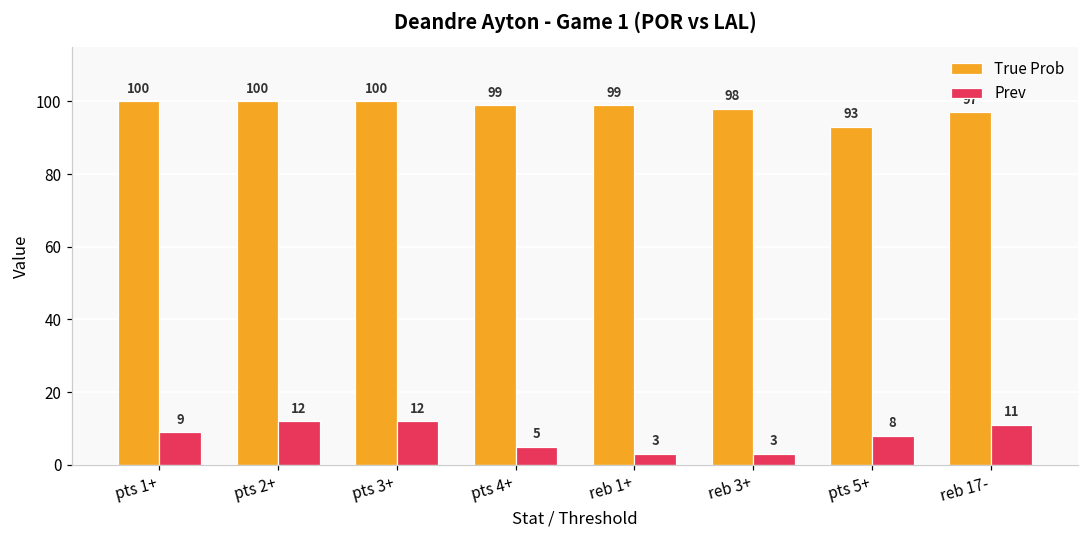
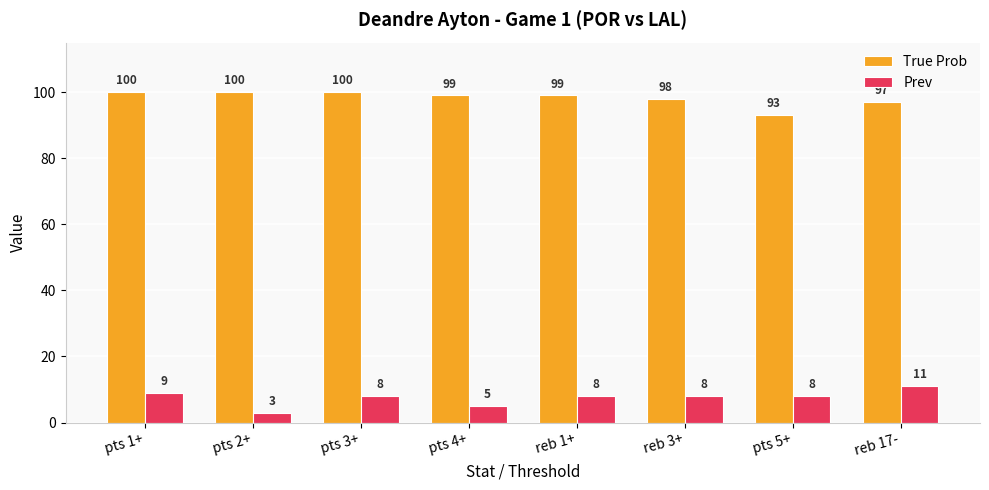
  {
    "True Prob": {
      "pts 1+": 100,
      "pts 2+": 100,
      "pts 3+": 100,
      "pts 4+": 99,
      "reb 1+": 99,
      "reb 3+": 98,
      "pts 5+": 93,
      "reb 17-": 97
    },
    "Prev": {
      "pts 1+": 9,
-     "pts 2+": 12,
-     "pts 3+": 12,
+     "pts 2+": 3,
+     "pts 3+": 8,
      "pts 4+": 5,
-     "reb 1+": 3,
-     "reb 3+": 3,
+     "reb 1+": 8,
+     "reb 3+": 8,
      "pts 5+": 8,
      "reb 17-": 11
    }
  }
